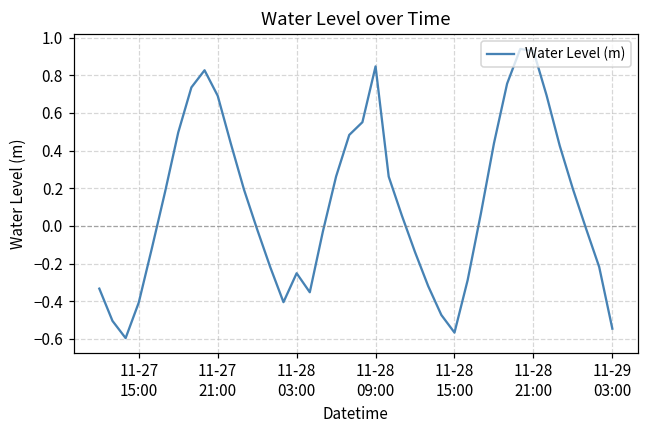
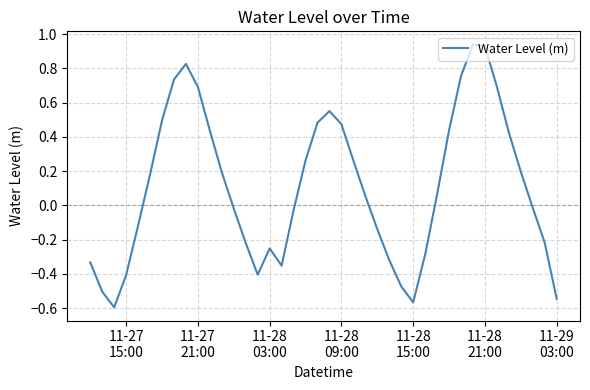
  {
    "11-27 15:00": -0.41,
    "11-27 21:00": 0.69,
    "11-28 03:00": -0.25,
-   "11-28 09:00": 0.85,
+   "11-28 09:00": 0.47,
    "11-28 15:00": -0.57,
    "11-29 03:00": -0.55
  }
